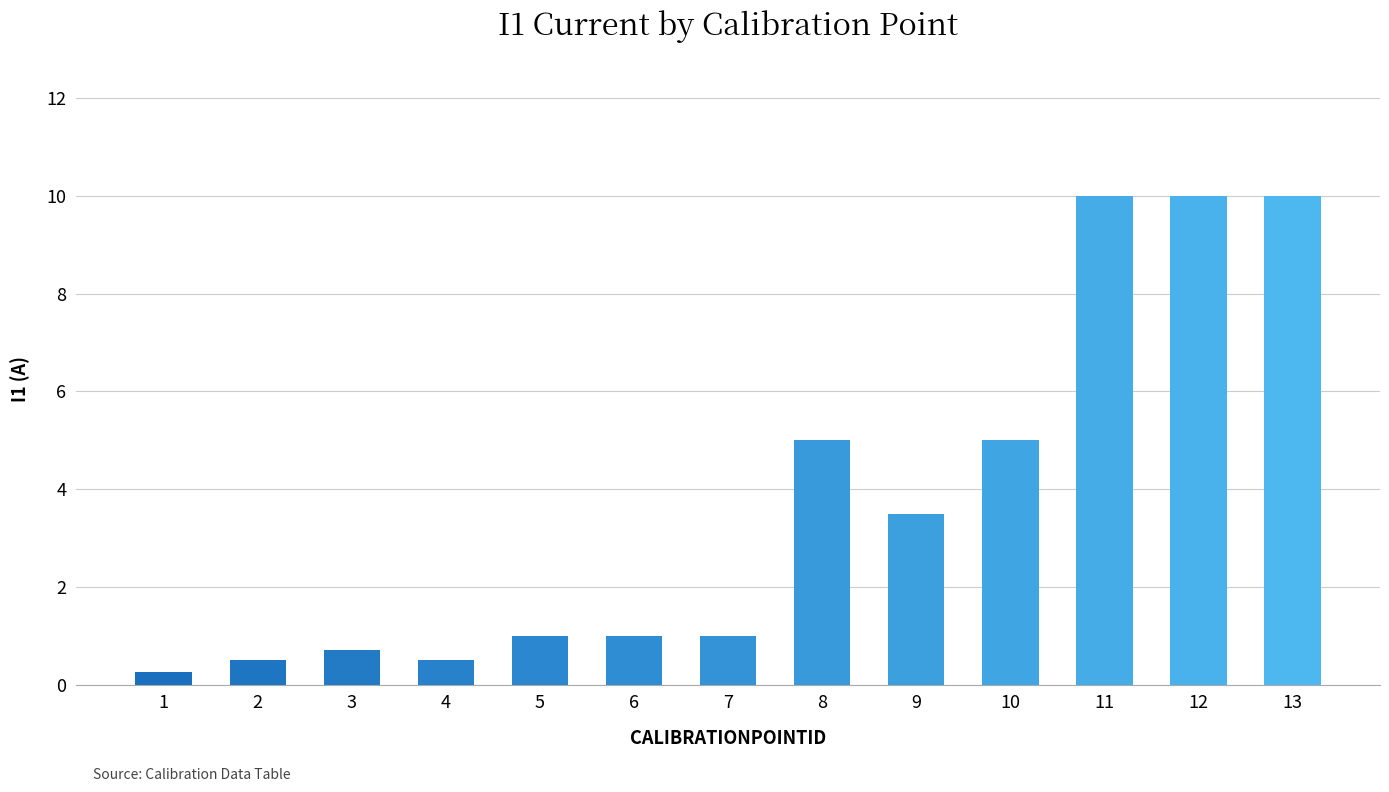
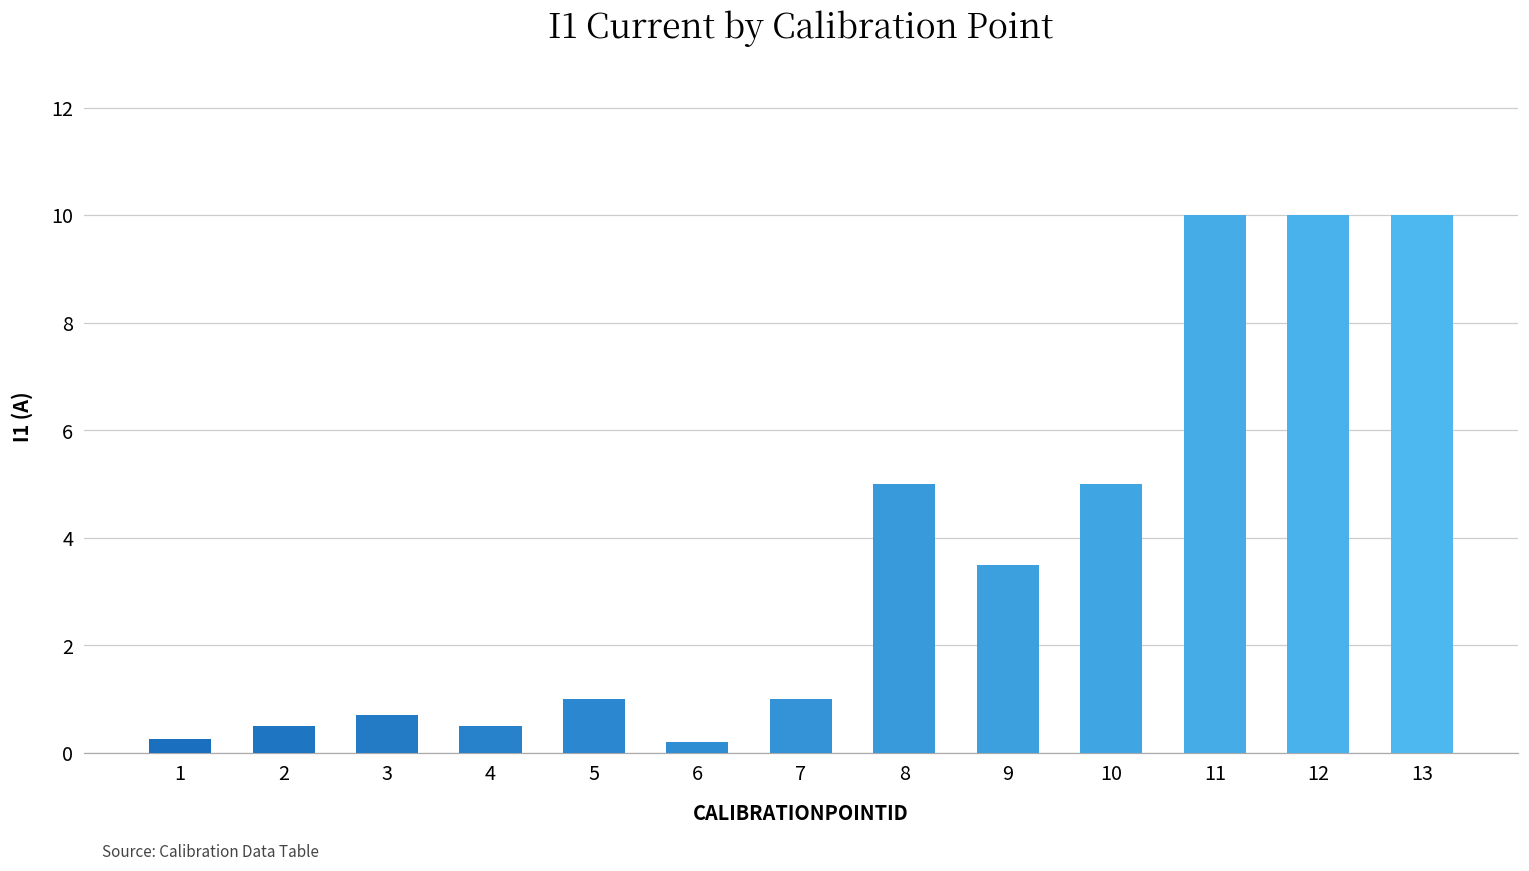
  {
    "1": 0.3,
    "2": 0.5,
    "3": 0.7,
    "4": 0.5,
    "5": 1.0,
-   "6": 1.0,
+   "6": 0.2,
    "7": 1.0,
    "8": 5.0,
    "9": 3.5,
    "10": 5.0,
    "11": 10.0,
    "12": 10.0,
    "13": 10.0
  }
